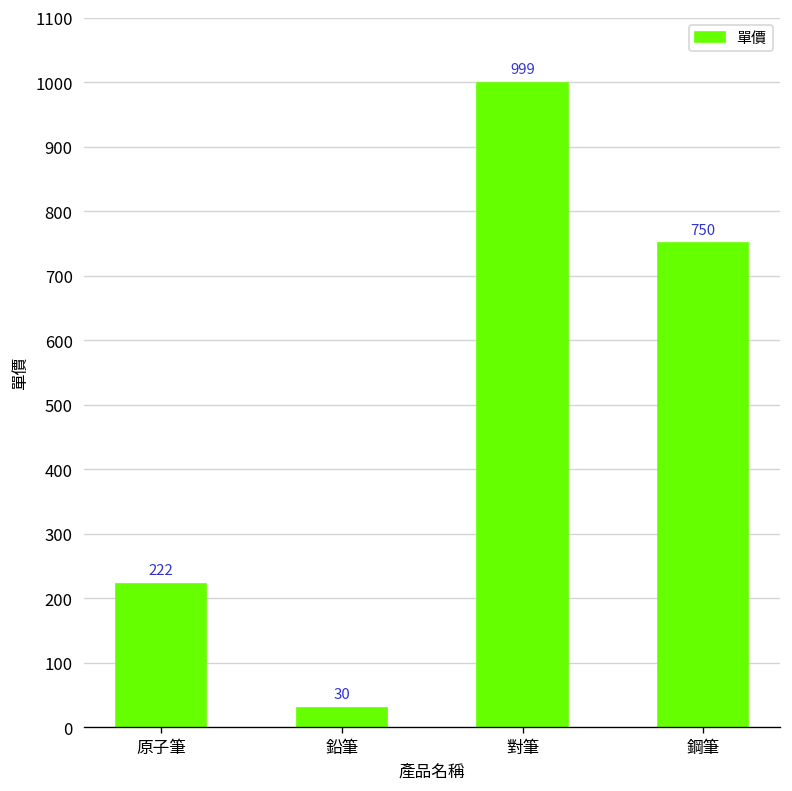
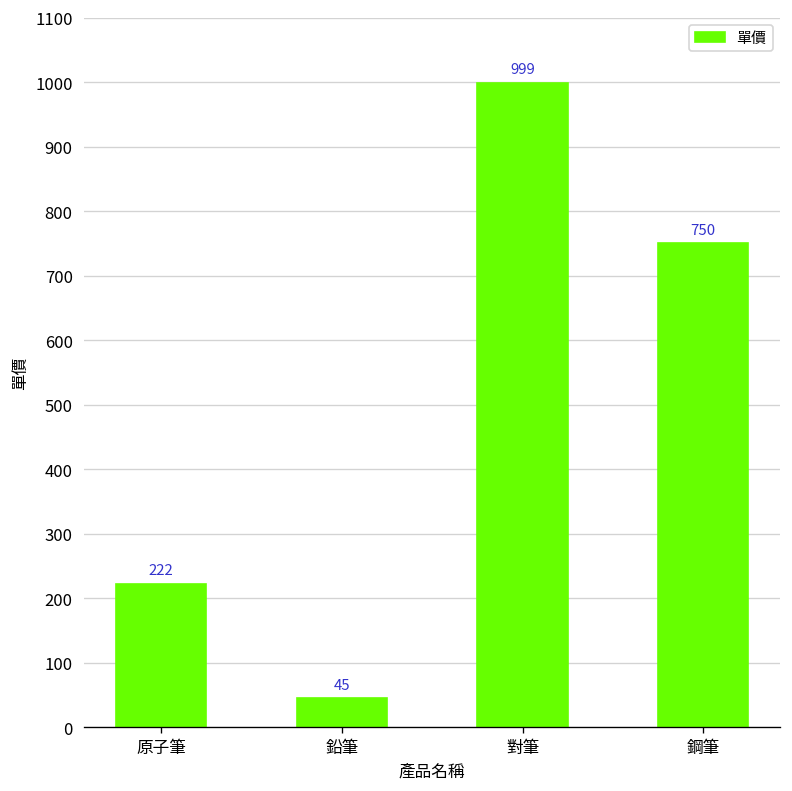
  {
    "原子筆": 222,
-   "鉛筆": 30,
+   "鉛筆": 45,
    "對筆": 999,
    "鋼筆": 750
  }
